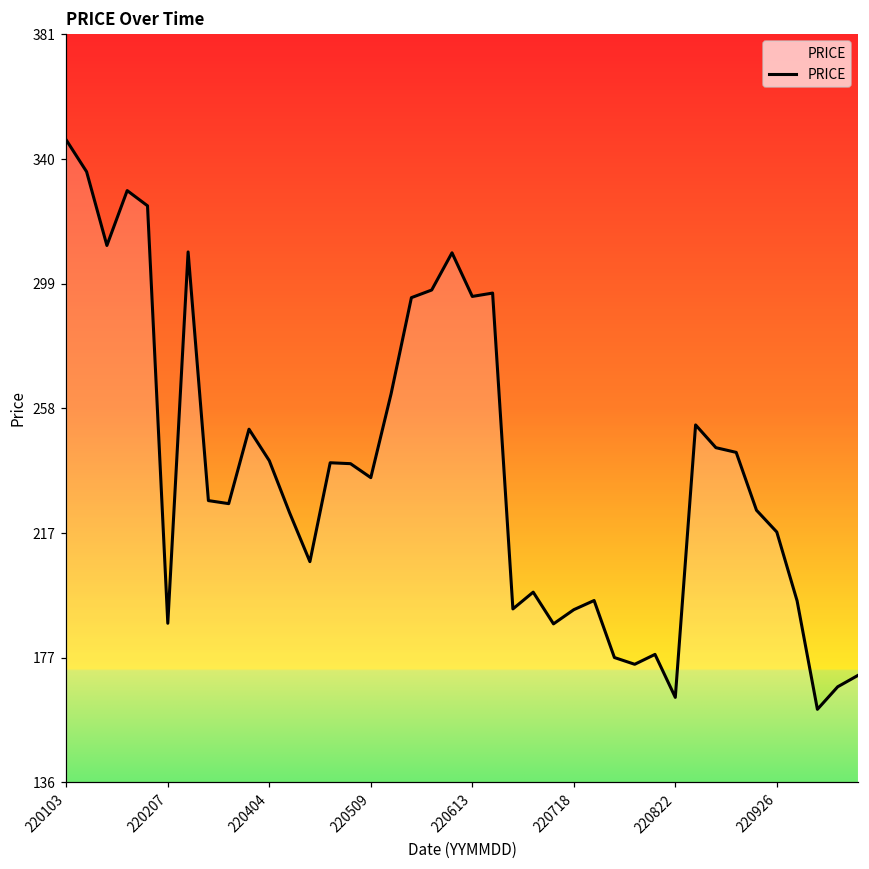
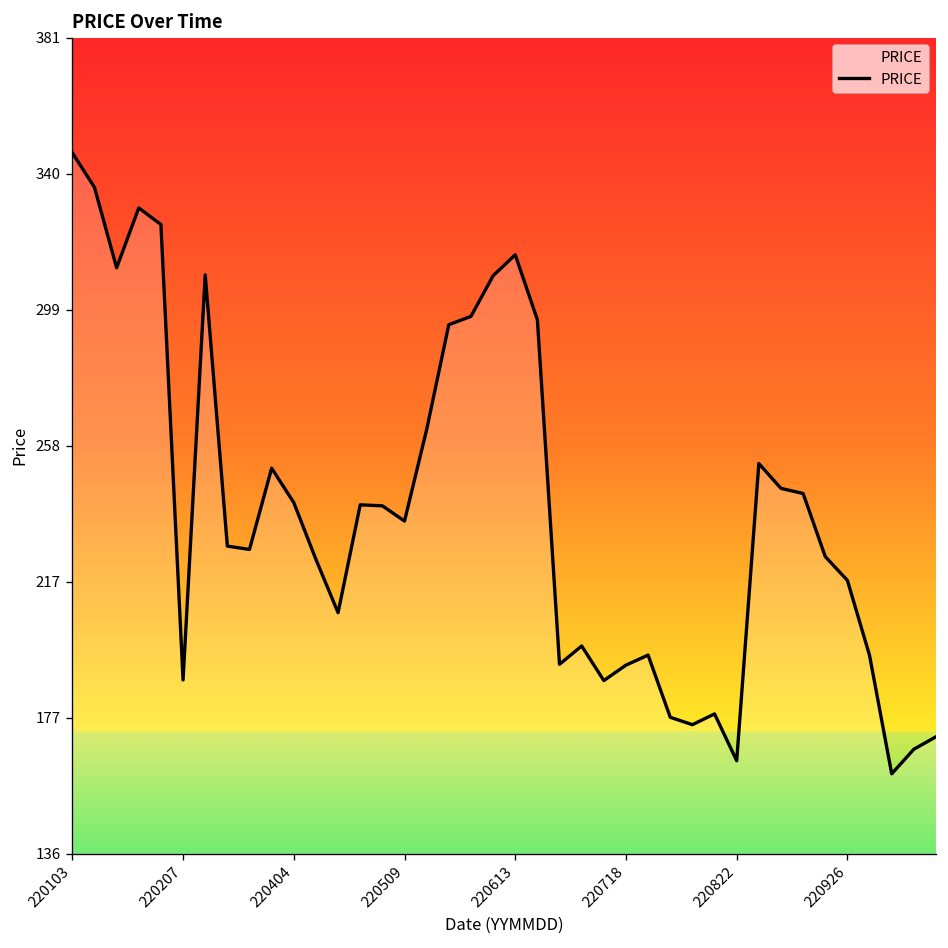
  {
    "220103": 346,
    "220207": 188,
    "220404": 241,
    "220509": 236,
-   "220613": 295,
+   "220613": 316,
    "220718": 192,
    "220822": 164,
    "220926": 218
  }
